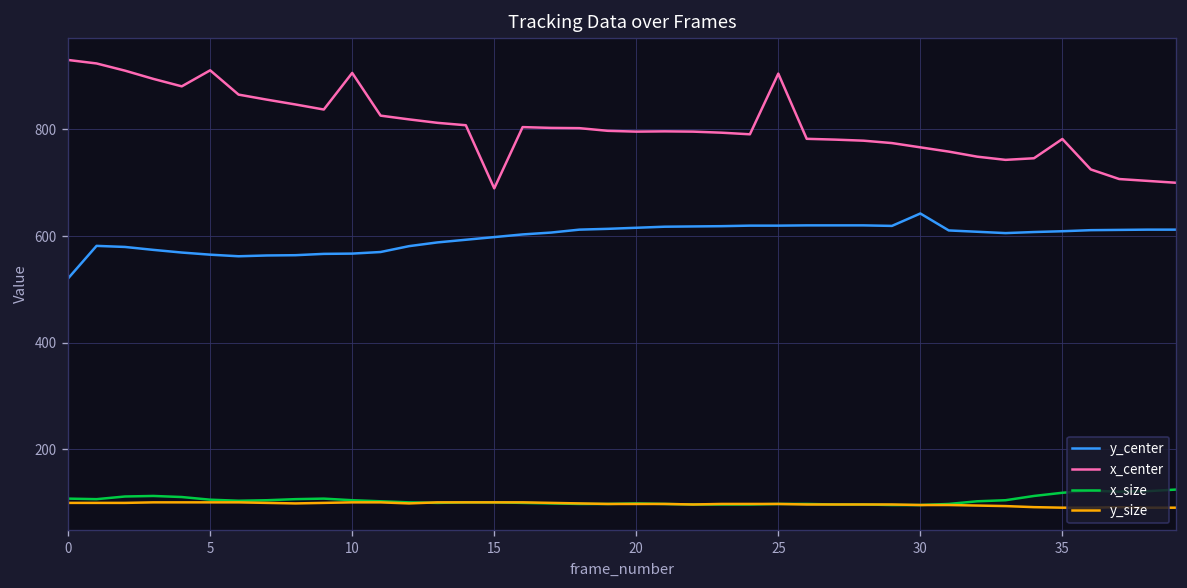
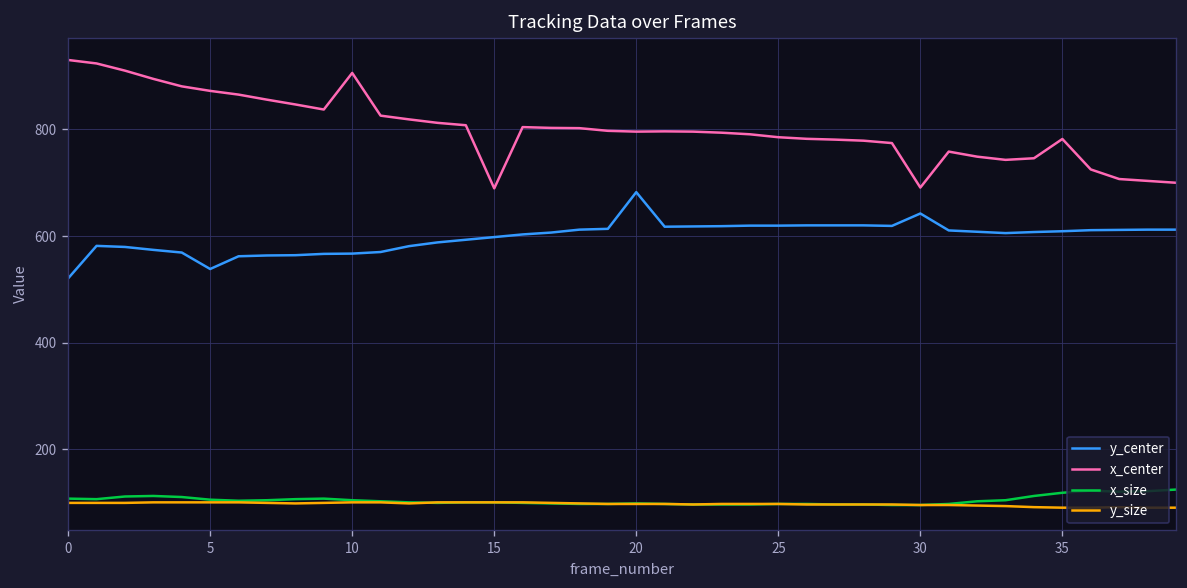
  {
    "y_center": {
      "0": 520,
-     "5": 570,
+     "5": 540,
      "10": 570,
      "15": 600,
-     "20": 620,
+     "20": 680,
      "25": 620,
      "30": 640,
      "35": 610
    },
    "x_center": {
      "0": 930,
-     "5": 910,
+     "5": 870,
      "10": 910,
      "15": 690,
      "20": 800,
-     "25": 900,
-     "30": 770,
+     "25": 790,
+     "30": 690,
      "35": 780
    },
    "x_size": {
      "0": 110,
      "35": 120
    },
    "y_size": {
      "0": 100,
      "35": 90
    }
  }
